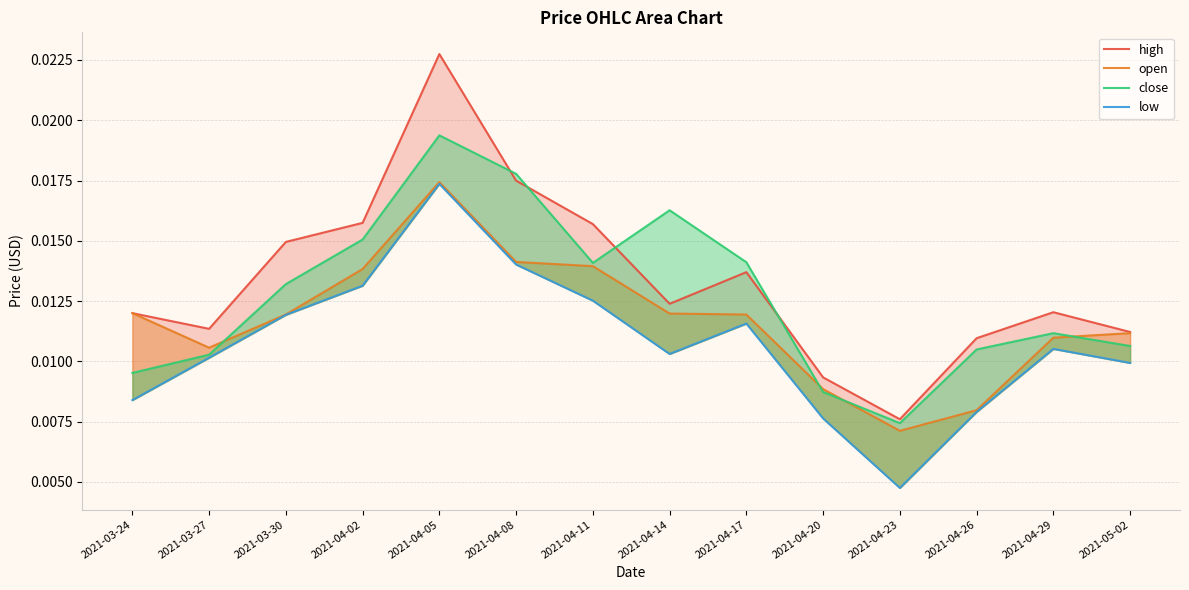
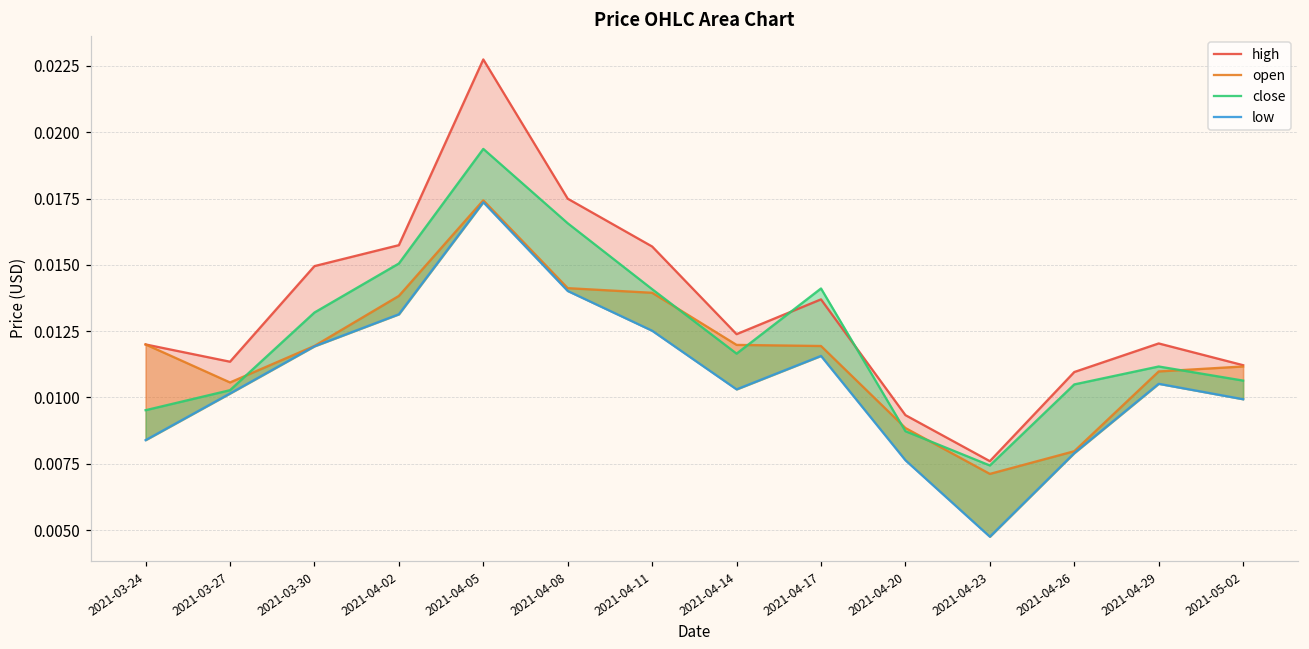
  {
    "close": {
      "2021-03-24": 0.0095,
      "2021-03-27": 0.0103,
      "2021-03-30": 0.0132,
      "2021-04-02": 0.0151,
      "2021-04-05": 0.0194,
-     "2021-04-08": 0.0178,
+     "2021-04-08": 0.0166,
      "2021-04-11": 0.0141,
-     "2021-04-14": 0.0163,
+     "2021-04-14": 0.0117,
      "2021-04-17": 0.0141,
      "2021-04-20": 0.0087,
      "2021-04-23": 0.0074,
      "2021-04-26": 0.0105,
      "2021-04-29": 0.0112,
      "2021-05-02": 0.0106
    },
    "low": {
      "2021-03-24": 0.0084,
      "2021-03-27": 0.0102,
      "2021-04-02": 0.0131,
      "2021-04-08": 0.0140,
      "2021-04-11": 0.0125,
      "2021-04-14": 0.0103,
      "2021-04-17": 0.0116,
      "2021-04-20": 0.0076,
      "2021-04-23": 0.0048,
      "2021-04-29": 0.0105,
      "2021-05-02": 0.0099
    }
  }
